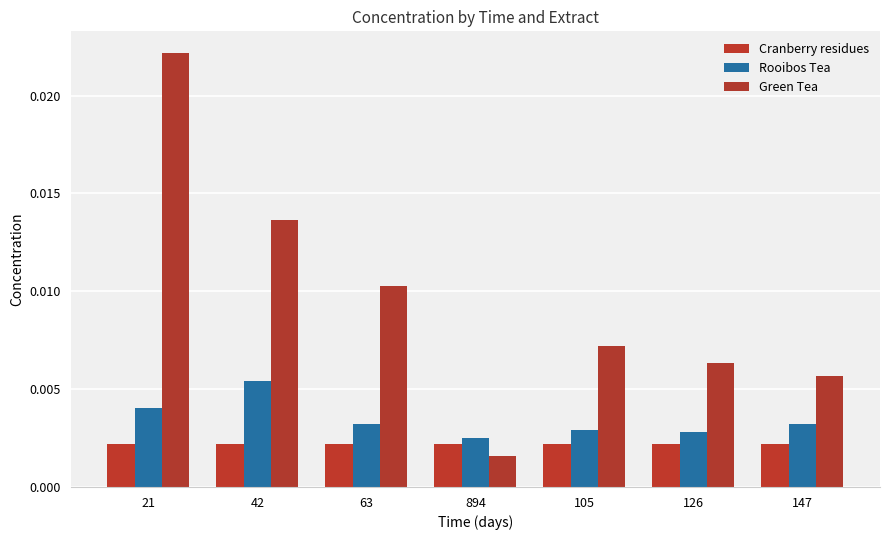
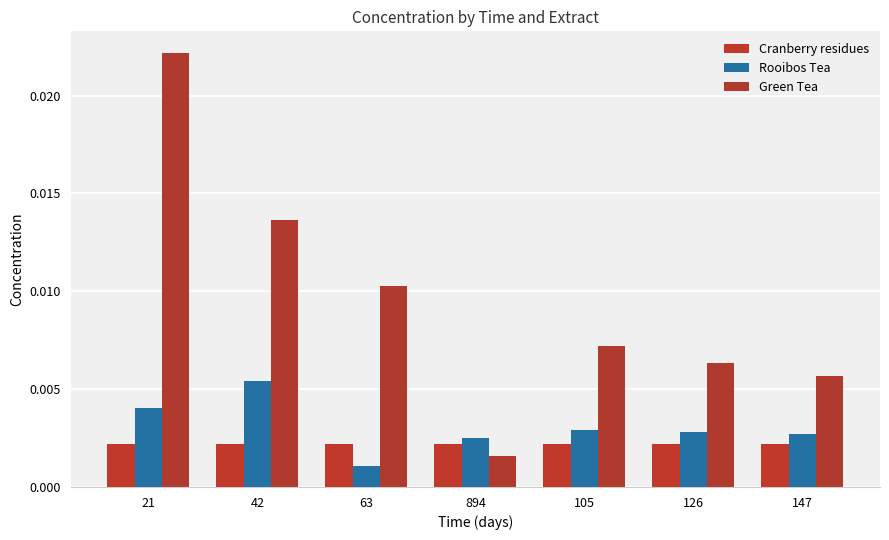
  {
    "Rooibos Tea": {
      "21": 0.0040,
      "42": 0.0054,
-     "63": 0.0032,
+     "63": 0.0011,
      "894": 0.0025,
      "105": 0.0029,
      "126": 0.0028,
-     "147": 0.0032
+     "147": 0.0027
    }
  }
